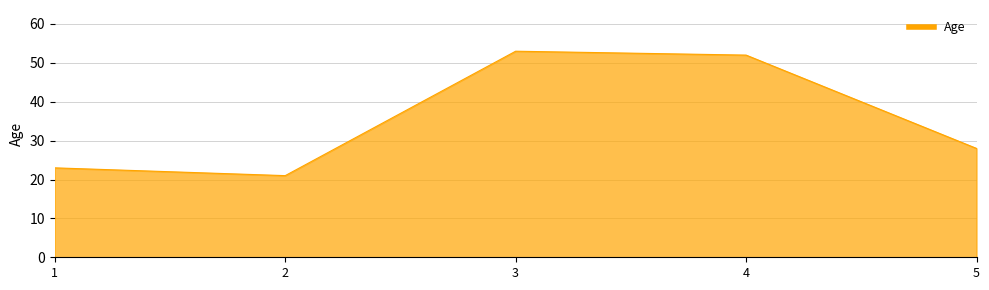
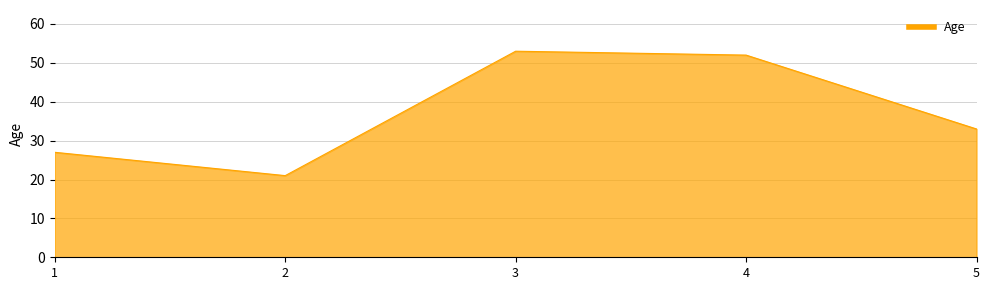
  {
-   "1": 23,
+   "1": 27,
    "2": 21,
    "3": 53,
    "4": 52,
-   "5": 28
+   "5": 33
  }
